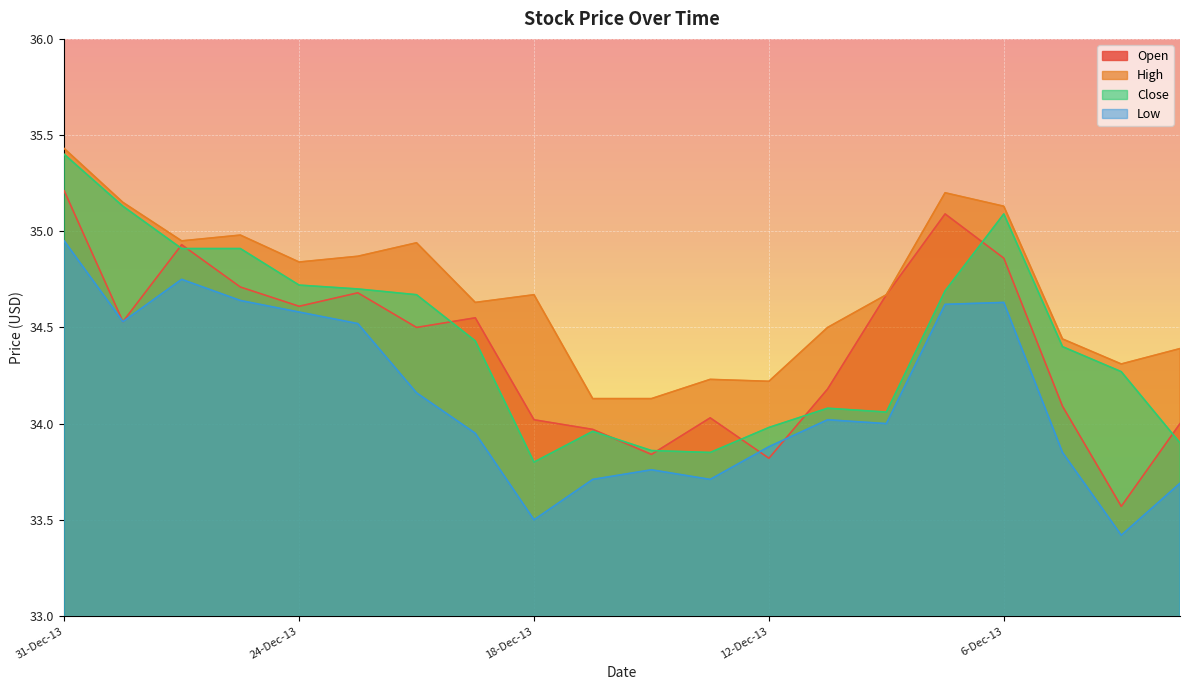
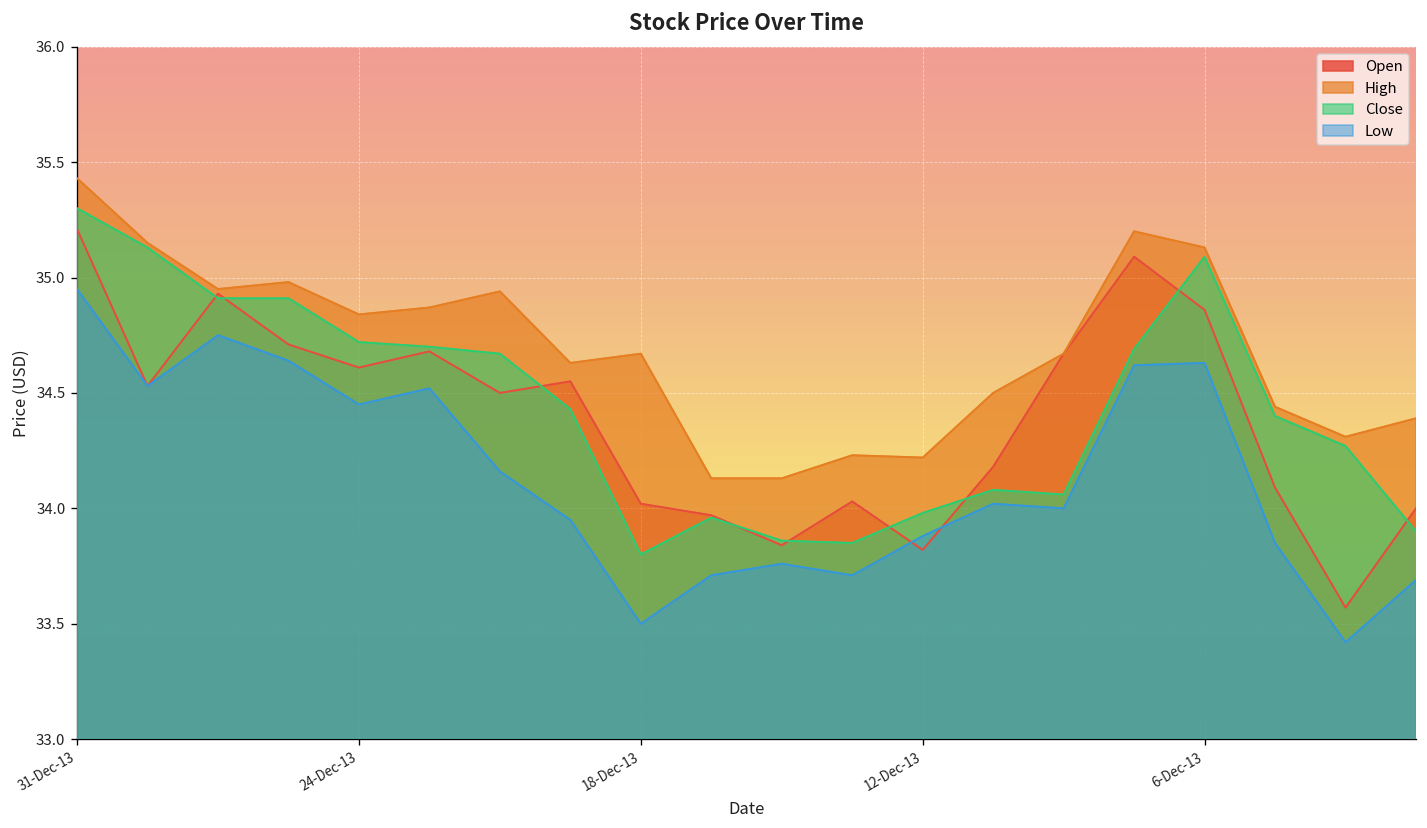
  {
    "Close": {
-     "31-Dec-13": 35.4,
+     "31-Dec-13": 35.3,
      "24-Dec-13": 34.72,
      "18-Dec-13": 33.8,
      "12-Dec-13": 33.98,
      "6-Dec-13": 35.1
    },
    "Low": {
      "31-Dec-13": 34.95,
-     "24-Dec-13": 34.58,
+     "24-Dec-13": 34.45,
      "18-Dec-13": 33.50,
      "12-Dec-13": 33.88,
      "6-Dec-13": 34.63
    }
  }
